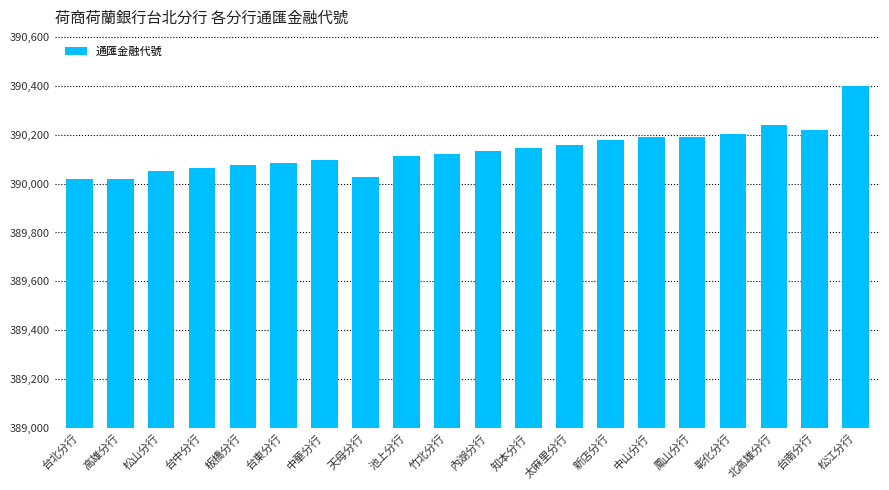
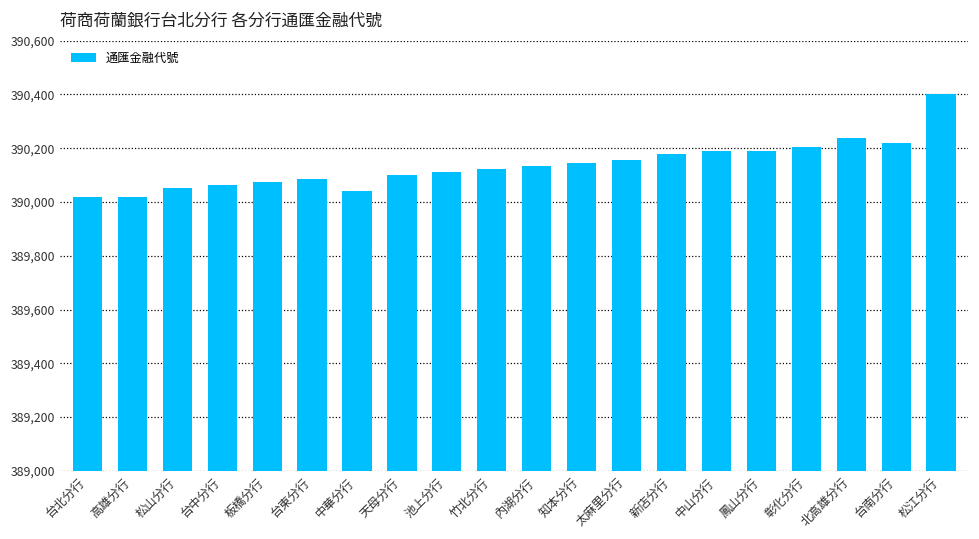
  {
    "台北分行": "390,020",
    "高雄分行": "390,020",
    "松山分行": "390,050",
    "台中分行": "390,060",
    "板橋分行": "390,080",
    "台東分行": "390,090",
-   "中華分行": "390,100",
-   "天母分行": "390,030",
+   "中華分行": "390,040",
+   "天母分行": "390,100",
    "池上分行": "390,110",
    "竹北分行": "390,120",
    "內湖分行": "390,130",
    "知本分行": "390,150",
    "太麻里分行": "390,160",
    "新店分行": "390,180",
    "中山分行": "390,190",
    "鳳山分行": "390,190",
    "彰化分行": "390,200",
    "北高雄分行": "390,240",
    "台南分行": "390,220",
    "松江分行": "390,400"
  }
